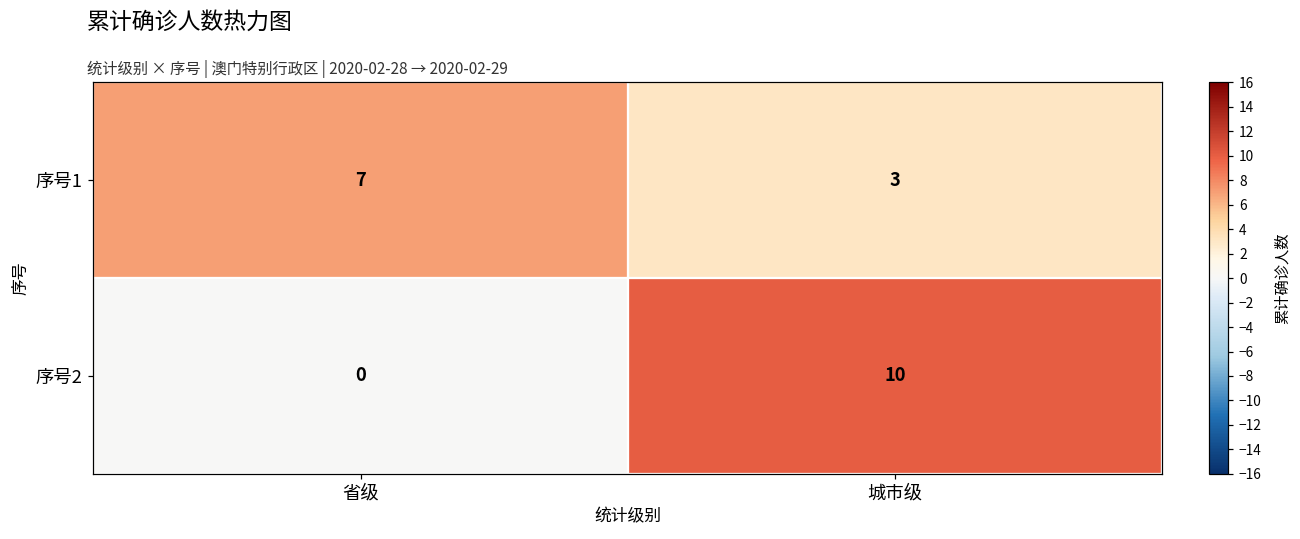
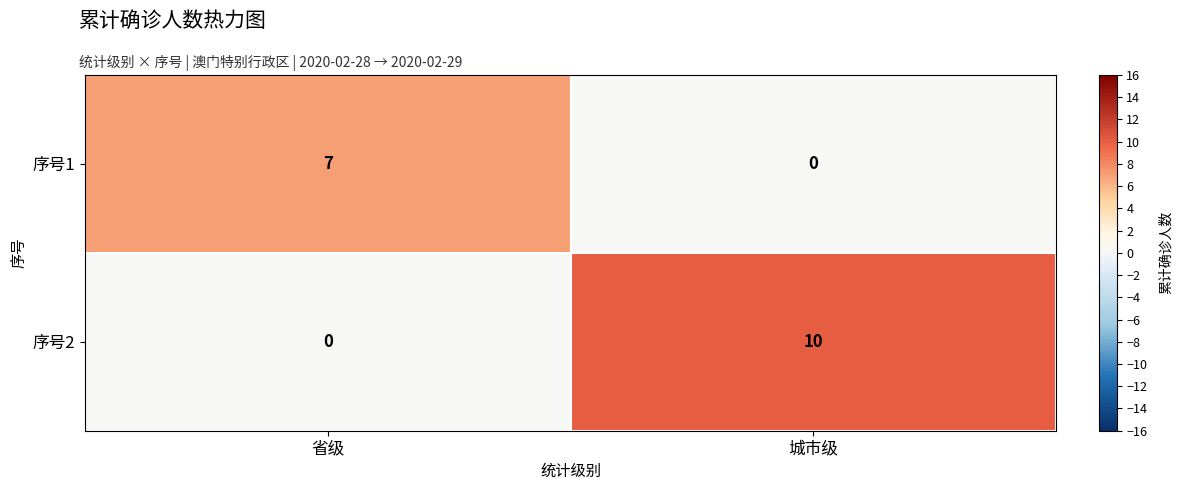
  {
    "序号1": {
      "省级": 7,
-     "城市级": 3
+     "城市级": 0
    },
    "序号2": {
      "省级": 0,
      "城市级": 10
    }
  }
